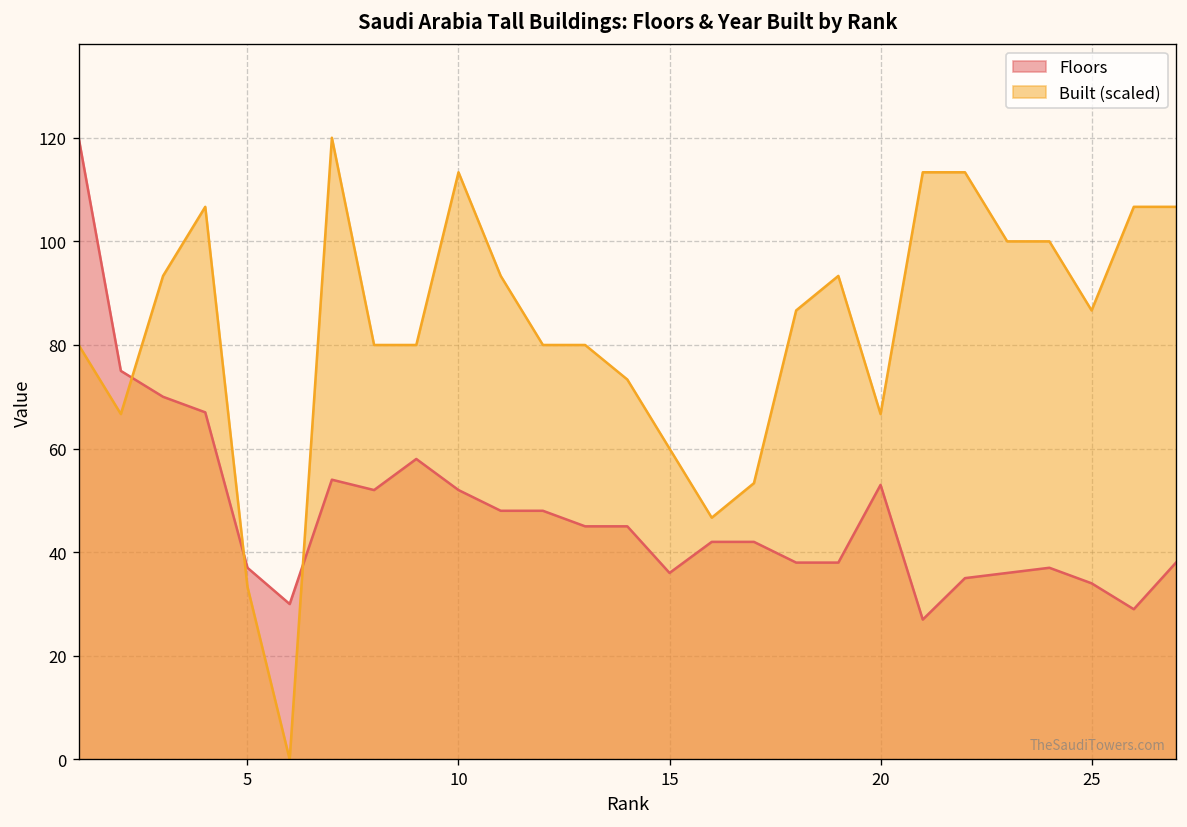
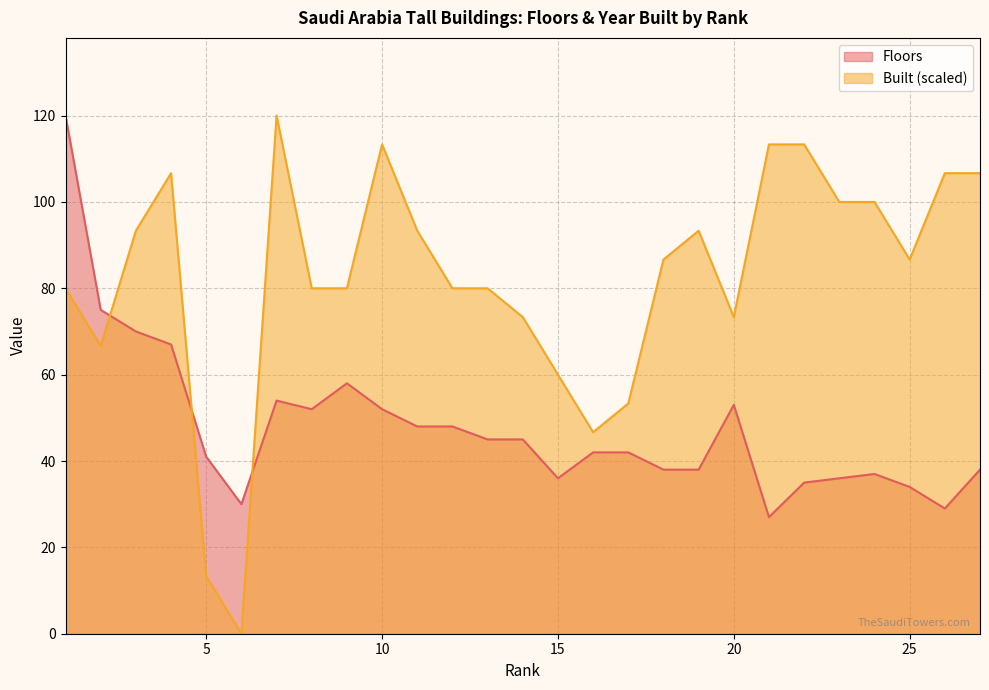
  {
    "Floors": {
-     "5": 37,
+     "5": 41,
      "10": 52,
      "15": 36,
      "20": 53,
      "25": 34
    },
    "Built (scaled)": {
-     "5": 33,
+     "5": 13,
      "10": 113,
      "15": 60,
-     "20": 67,
+     "20": 73,
      "25": 87
    }
  }
